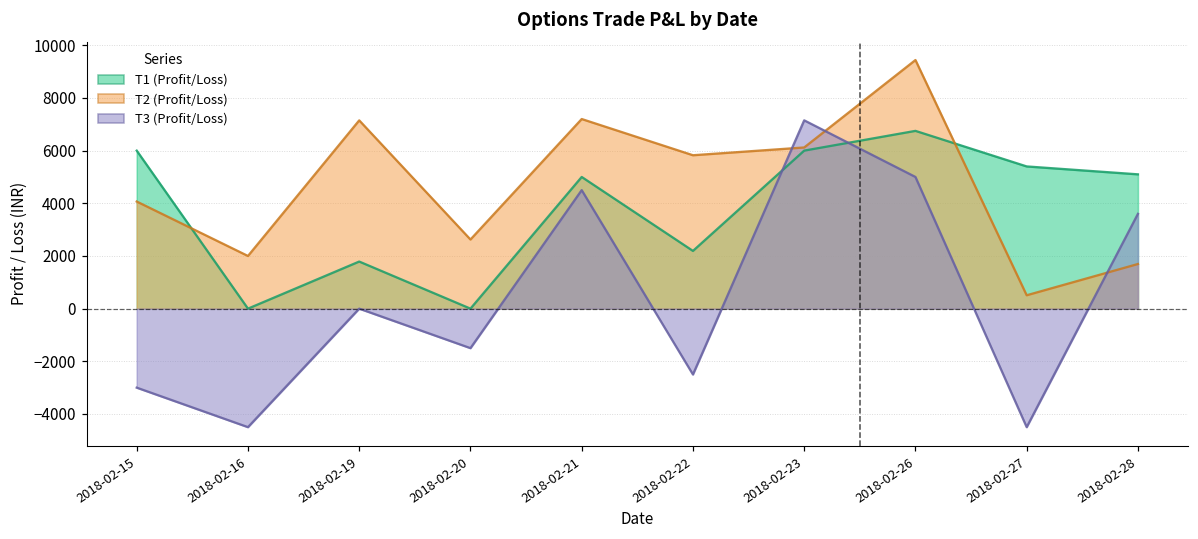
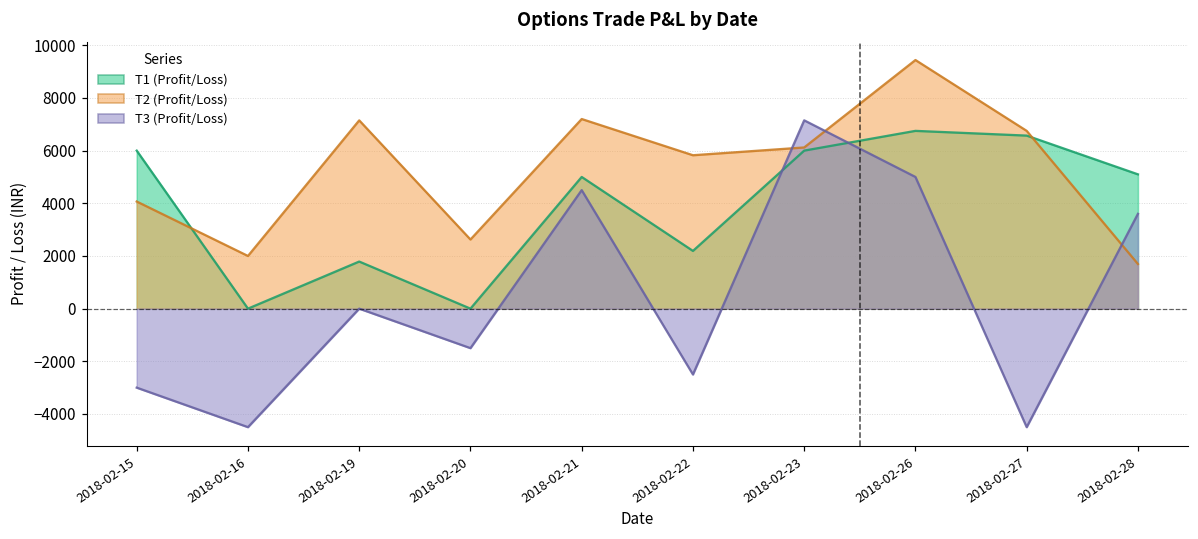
  {
    "T1 (Profit/Loss)": {
      "2018-02-15": 6000,
      "2018-02-19": 1800,
      "2018-02-21": 5000,
      "2018-02-22": 2200,
      "2018-02-23": 6000,
      "2018-02-26": 6800,
-     "2018-02-27": 5400,
+     "2018-02-27": 6600,
      "2018-02-28": 5100
    },
    "T2 (Profit/Loss)": {
      "2018-02-15": 4100,
      "2018-02-16": 2000,
      "2018-02-19": 7100,
      "2018-02-20": 2600,
      "2018-02-21": 7200,
      "2018-02-22": 5800,
      "2018-02-23": 6100,
      "2018-02-26": 9400,
-     "2018-02-27": 500,
+     "2018-02-27": 6800,
      "2018-02-28": 1700
    }
  }
